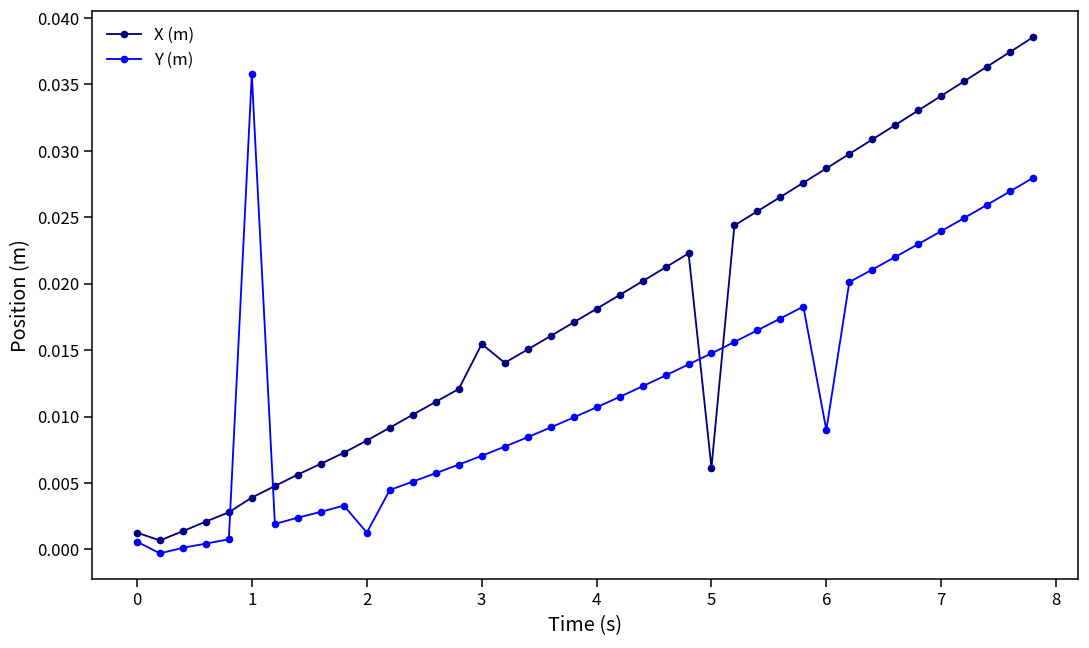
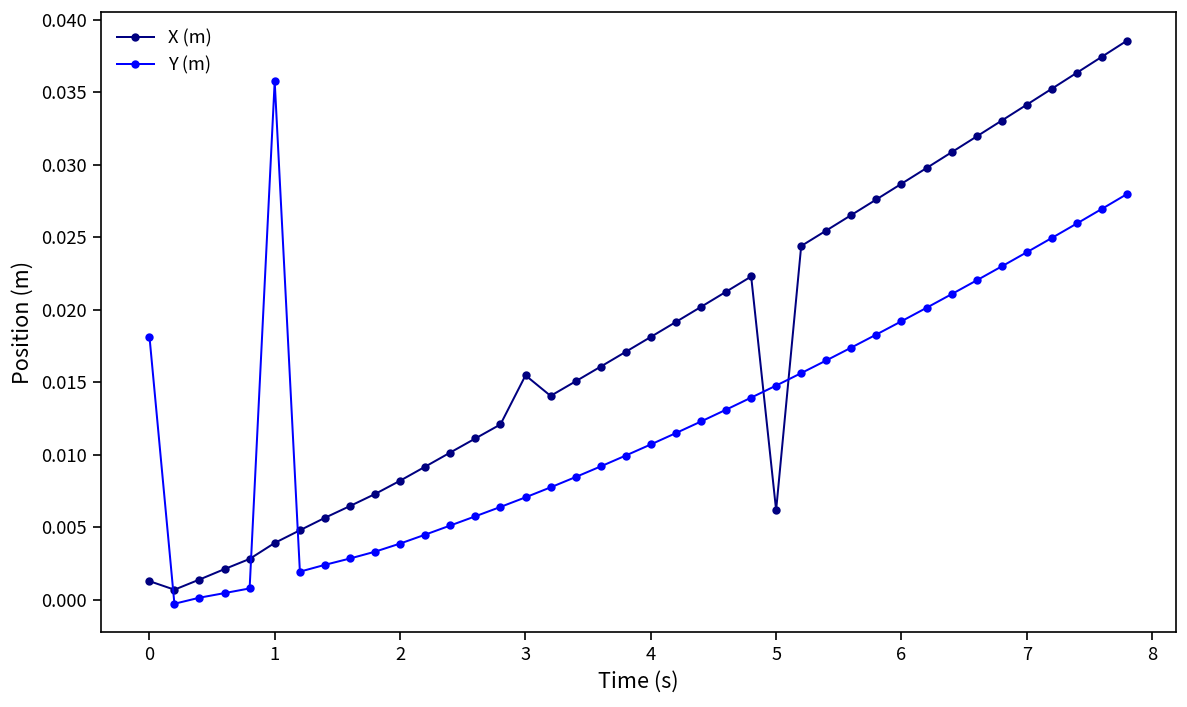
  {
    "X (m)": {
      "0": 0.0013,
      "1": 0.0039,
      "2": 0.0082,
      "3": 0.0155,
      "4": 0.0181,
      "5": 0.0062,
      "6": 0.0287,
      "7": 0.0341
    },
    "Y (m)": {
-     "0": 0.0006,
+     "0": 0.0181,
      "1": 0.0357,
-     "2": 0.0013,
+     "2": 0.0039,
      "3": 0.0070,
      "4": 0.0107,
      "5": 0.0148,
-     "6": 0.0090,
+     "6": 0.0192,
      "7": 0.0240
    }
  }
